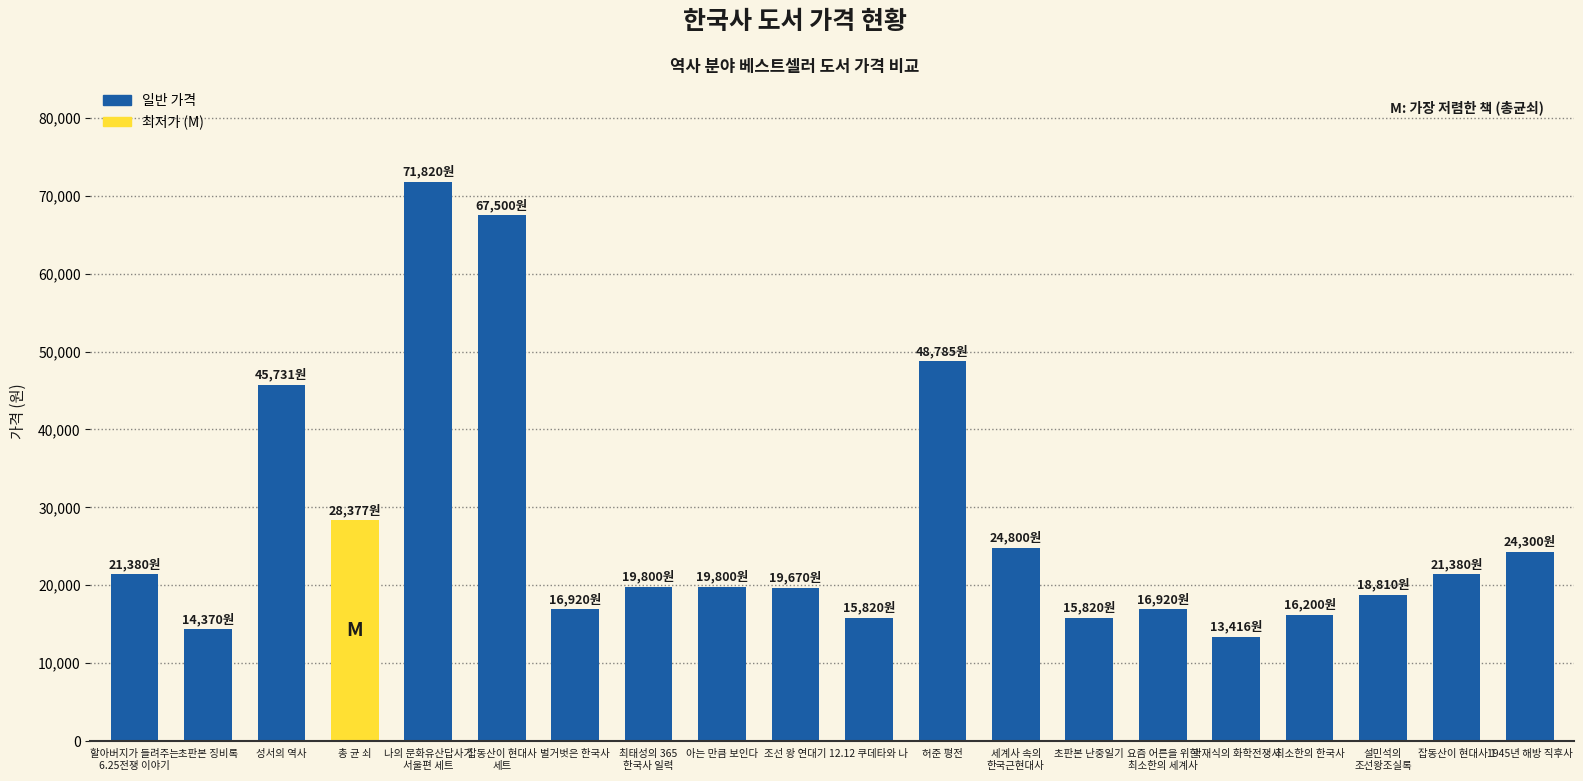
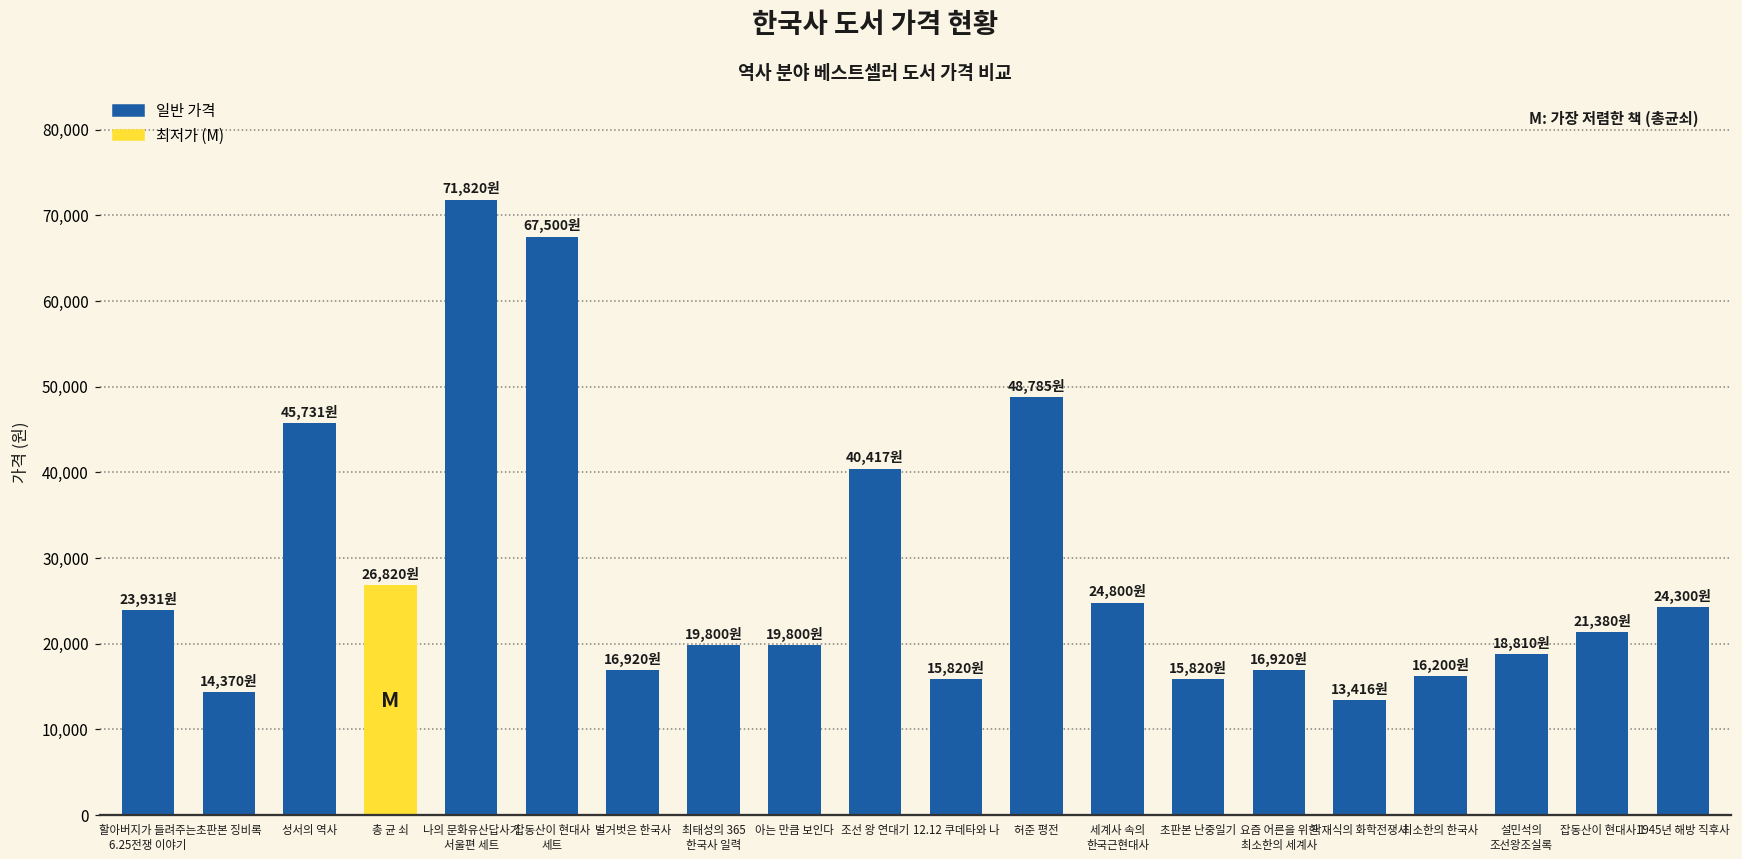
  {
-   "할아버지가 들려주는 6.25전쟁 이야기": "21,380원",
+   "할아버지가 들려주는 6.25전쟁 이야기": "23,931원",
    "초판본 징비록": "14,370원",
    "성서의 역사": "45,731원",
-   "총 균 쇠": "28,377원",
+   "총 균 쇠": "26,820원",
    "나의 문화유산답사기 서울편 세트": "71,820원",
    "잡동산이 현대사 세트": "67,500원",
    "벌거벗은 한국사": "16,920원",
    "최태성의 365 한국사 일력": "19,800원",
    "아는 만큼 보인다": "19,800원",
-   "조선 왕 연대기": "19,670원",
+   "조선 왕 연대기": "40,417원",
    "12.12 쿠데타와 나": "15,820원",
    "허준 평전": "48,785원",
    "세계사 속의 한국근현대사": "24,800원",
    "초판본 난중일기": "15,820원",
    "요즘 어른을 위한 최소한의 세계사": "16,920원",
    "곽재식의 화학전쟁사": "13,416원",
    "최소한의 한국사": "16,200원",
    "설민석의 조선왕조실록": "18,810원",
    "잡동산이 현대사 1": "21,380원",
    "1945년 해방 직후사": "24,300원"
  }
